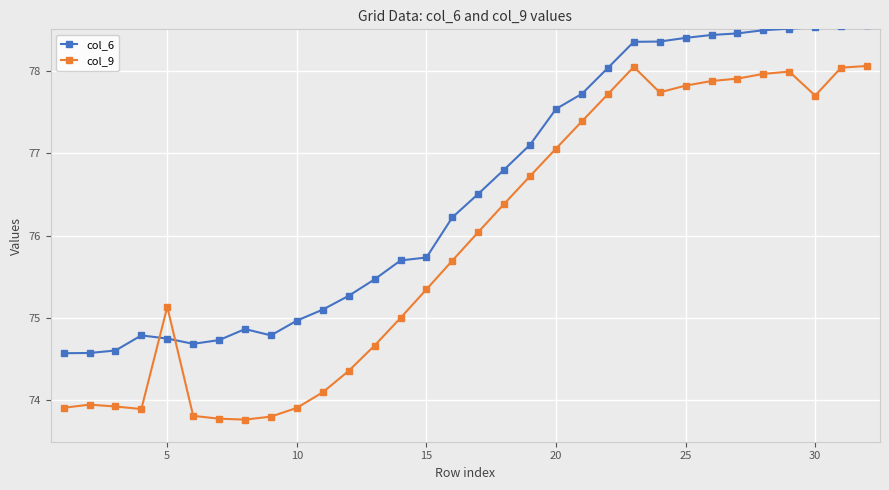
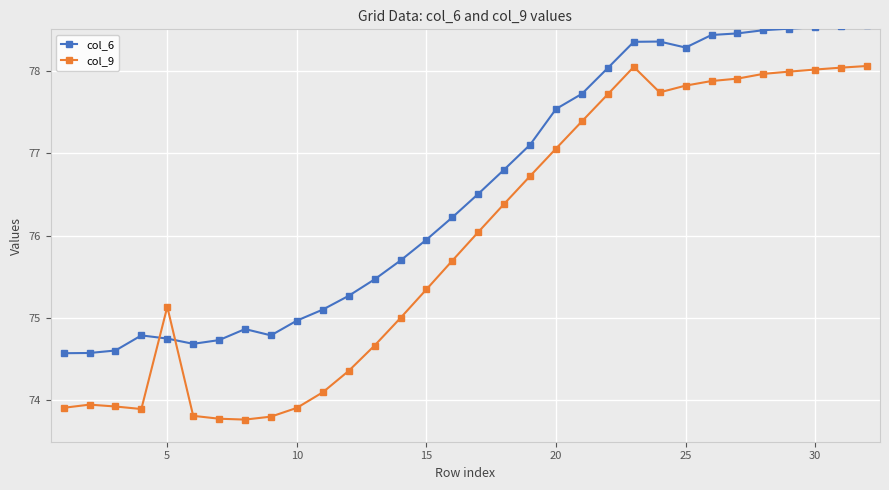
  {
    "col_6": {
      "5": 74.8,
      "10": 75.0,
-     "15": 75.7,
+     "15": 75.9,
      "20": 77.5,
-     "25": 78.4,
+     "25": 78.3,
      "30": 78.5
    },
    "col_9": {
      "5": 75.1,
      "10": 73.9,
      "15": 75.3,
      "20": 77.1,
      "25": 77.8,
-     "30": 77.7
+     "30": 78.0
    }
  }
